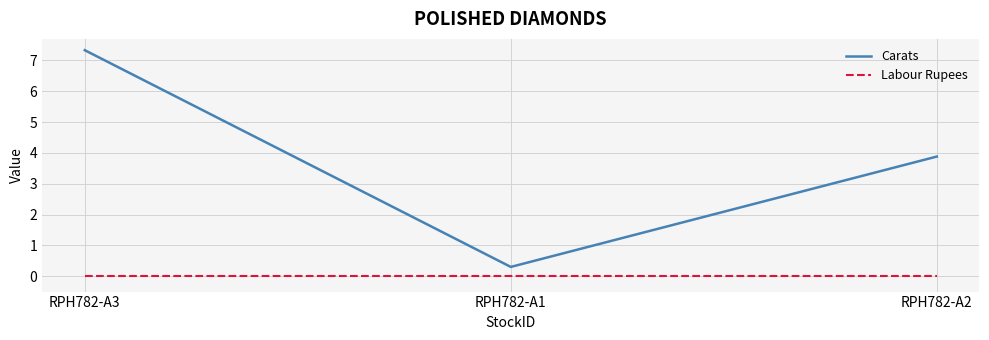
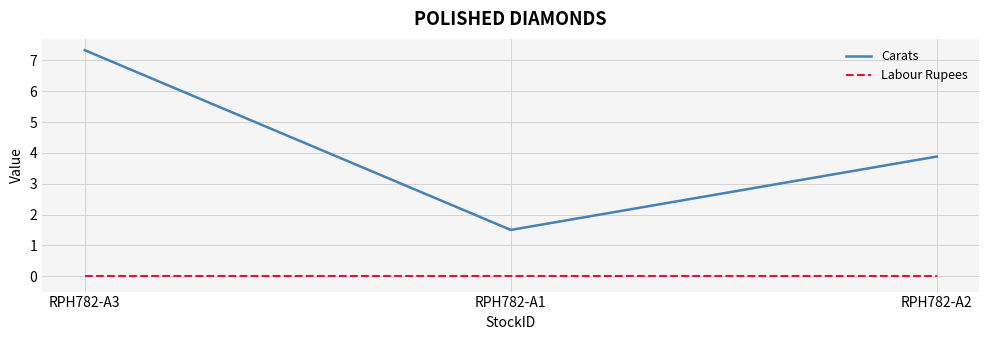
  {
    "Carats": {
      "RPH782-A3": 7.3,
-     "RPH782-A1": 0.3,
+     "RPH782-A1": 1.5,
      "RPH782-A2": 3.9
    },
    "Labour Rupees": {
      "RPH782-A3": 0.0,
      "RPH782-A1": 0.0,
      "RPH782-A2": 0.0
    }
  }
